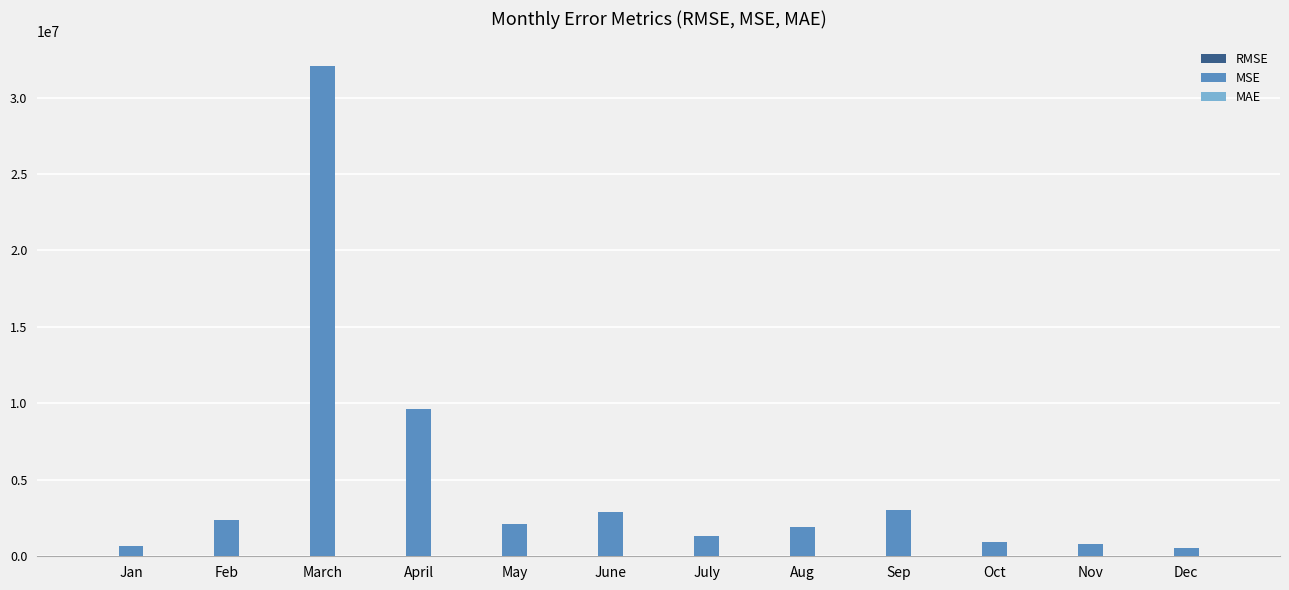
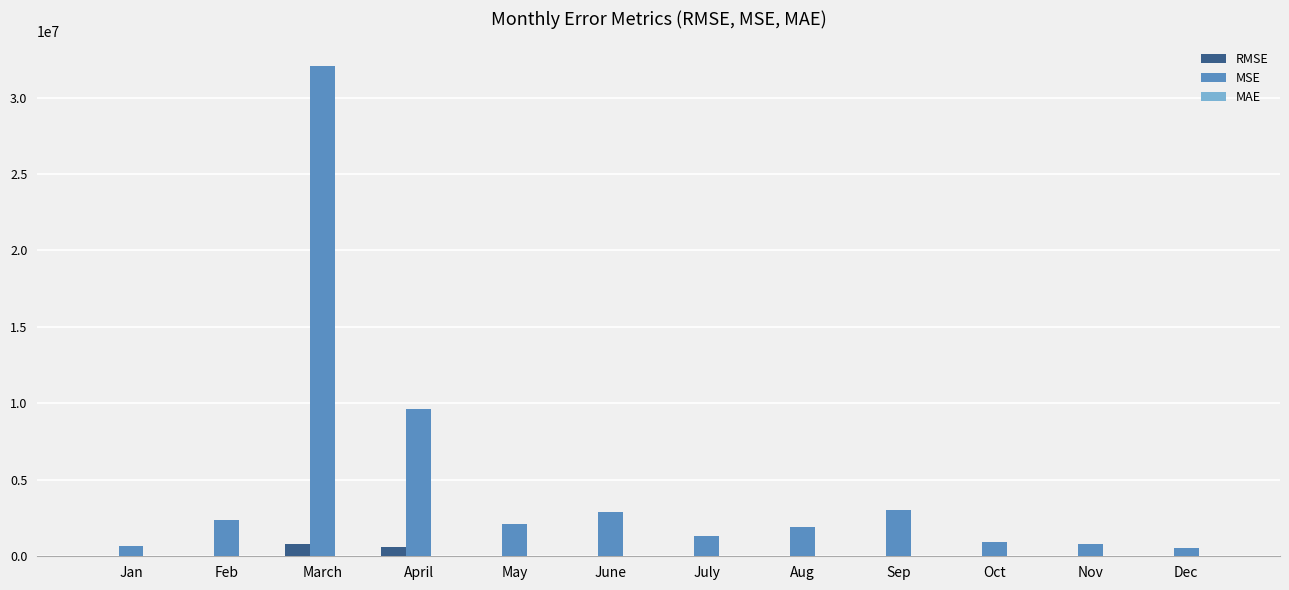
  {
    "RMSE": {
-     "March": 0,
-     "April": 0
+     "March": 800000,
+     "April": 600000
    }
  }
